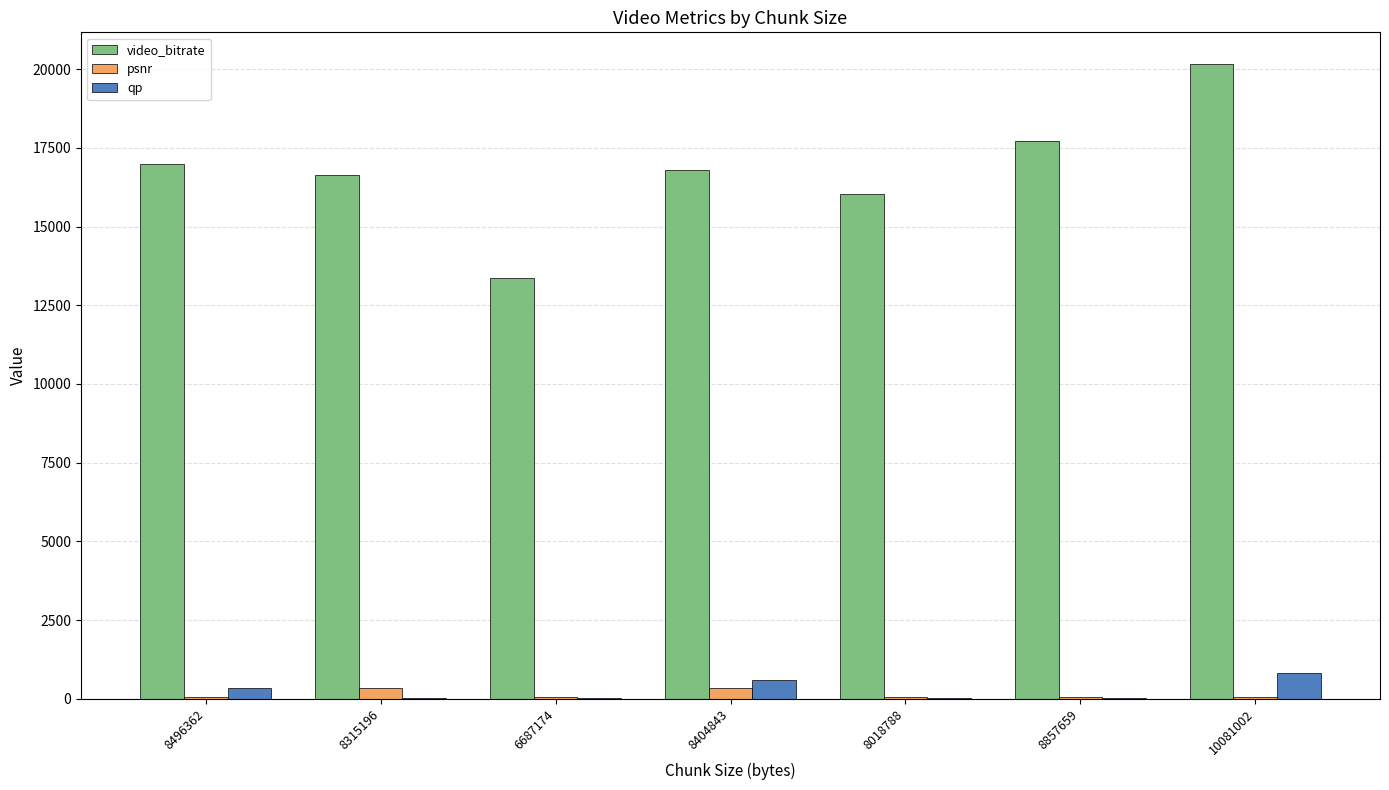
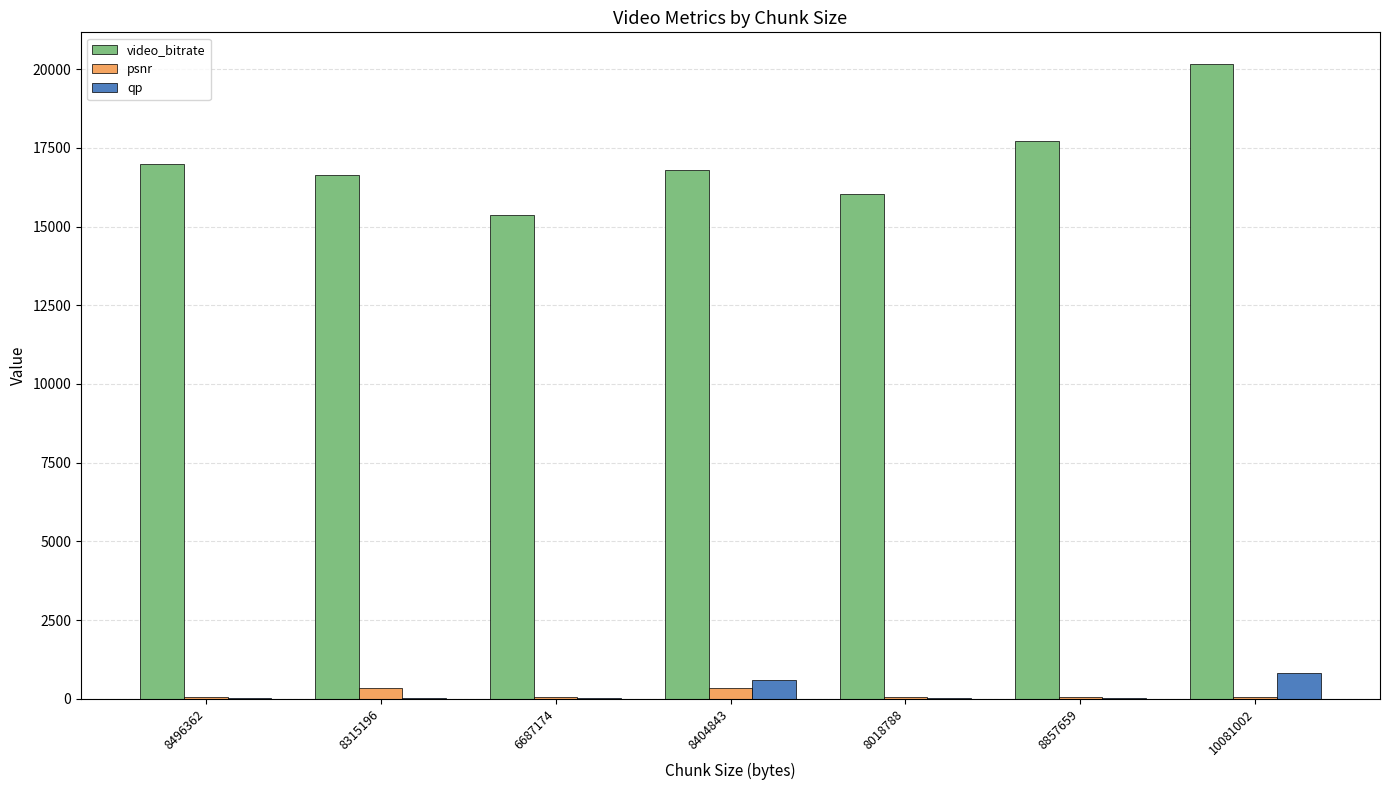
  {
    "video_bitrate": {
      "8496362": 17000,
      "8315196": 16600,
-     "6687174": 13400,
+     "6687174": 15400,
      "8404843": 16800,
      "8018788": 16000,
      "8857659": 17700,
      "10081002": 20200
    },
    "psnr": {
      "8315196": 300,
      "8404843": 300
    },
    "qp": {
-     "8496362": 400,
+     "8496362": 0,
      "8404843": 600,
      "10081002": 800
    }
  }
